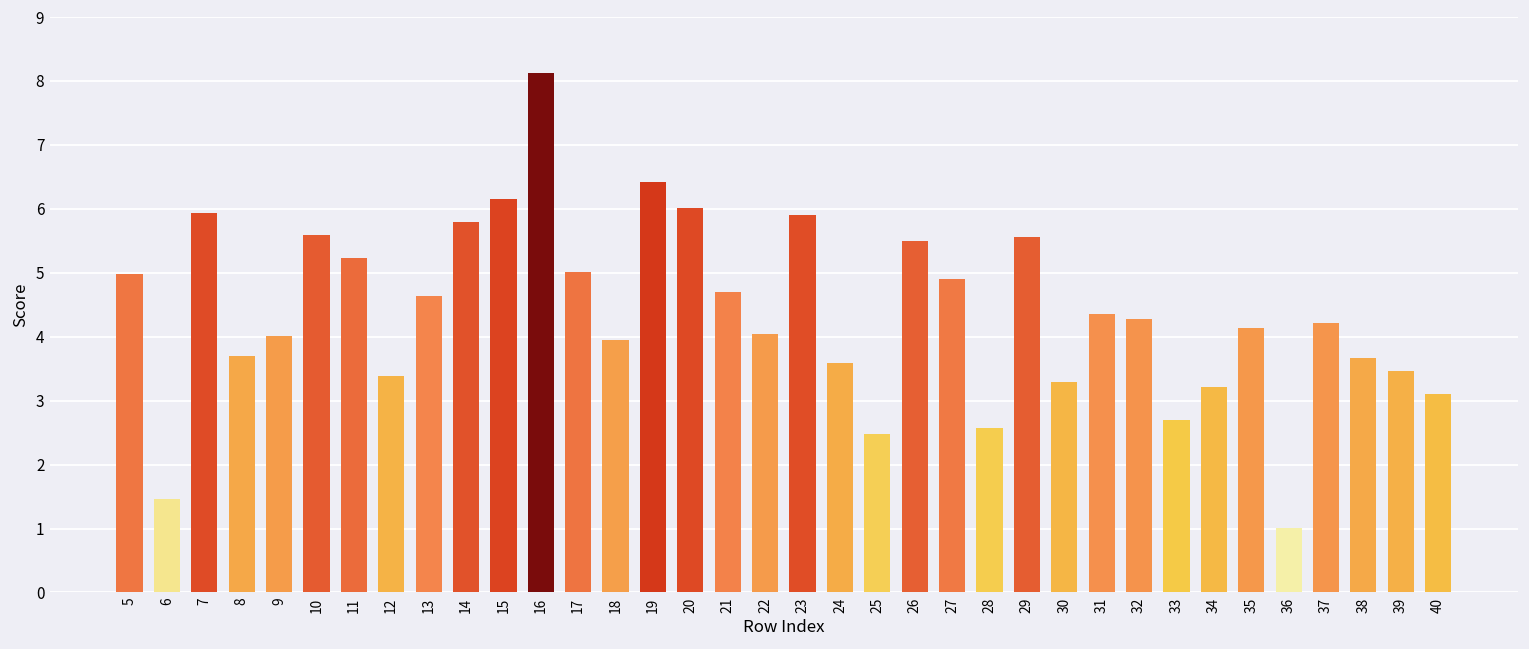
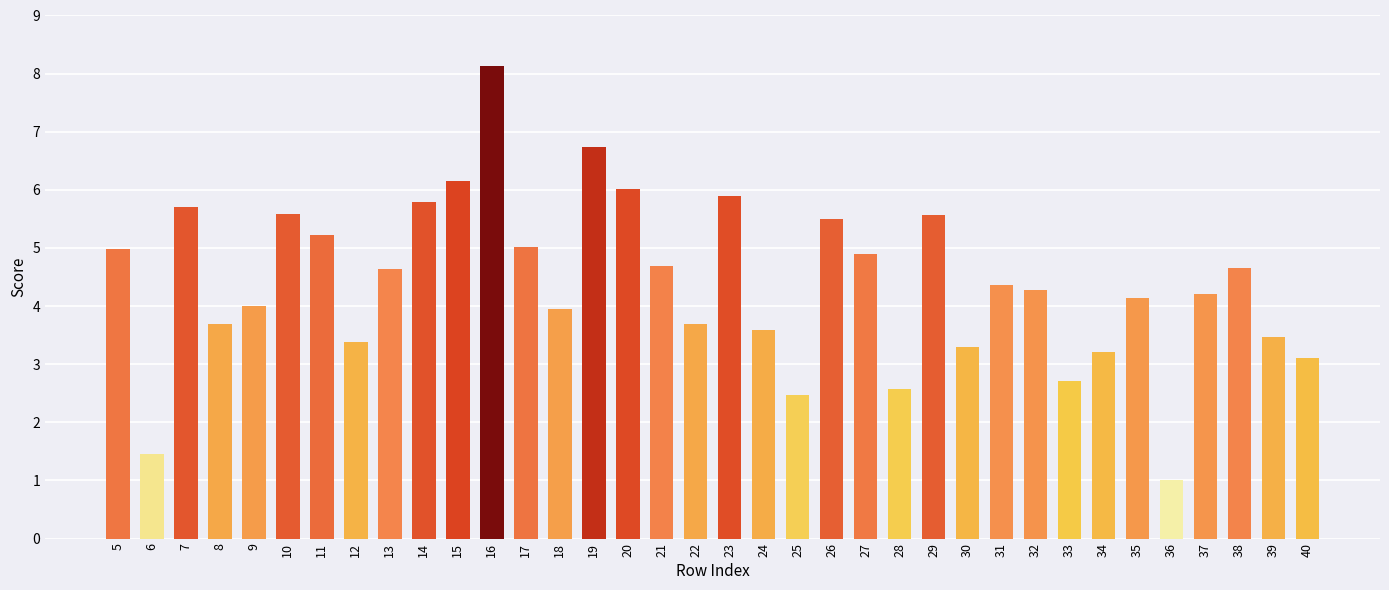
  {
    "5": 5.0,
    "6": 1.5,
-   "7": 5.9,
+   "7": 5.7,
    "8": 3.7,
    "9": 4.0,
    "10": 5.6,
    "11": 5.2,
    "12": 3.4,
    "13": 4.6,
    "14": 5.8,
    "15": 6.1,
    "16": 8.1,
    "17": 5.0,
    "18": 3.9,
-   "19": 6.4,
+   "19": 6.7,
    "20": 6.0,
    "21": 4.7,
-   "22": 4.0,
+   "22": 3.7,
    "23": 5.9,
    "24": 3.6,
    "25": 2.5,
    "26": 5.5,
    "27": 4.9,
    "28": 2.6,
    "29": 5.6,
    "30": 3.3,
    "31": 4.4,
    "32": 4.3,
    "33": 2.7,
    "34": 3.2,
    "35": 4.1,
    "36": 1.0,
    "37": 4.2,
-   "38": 3.7,
+   "38": 4.7,
    "39": 3.5,
    "40": 3.1
  }
